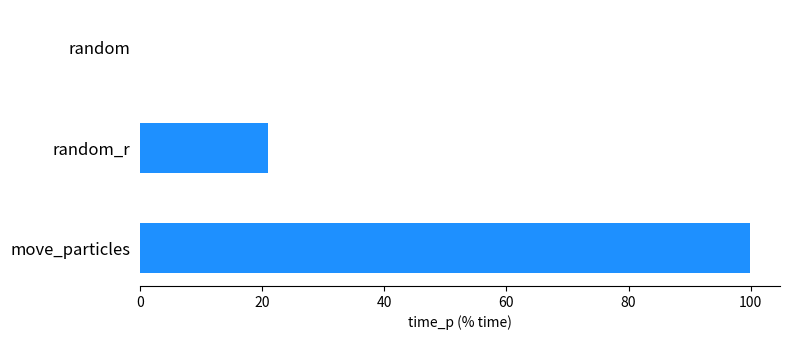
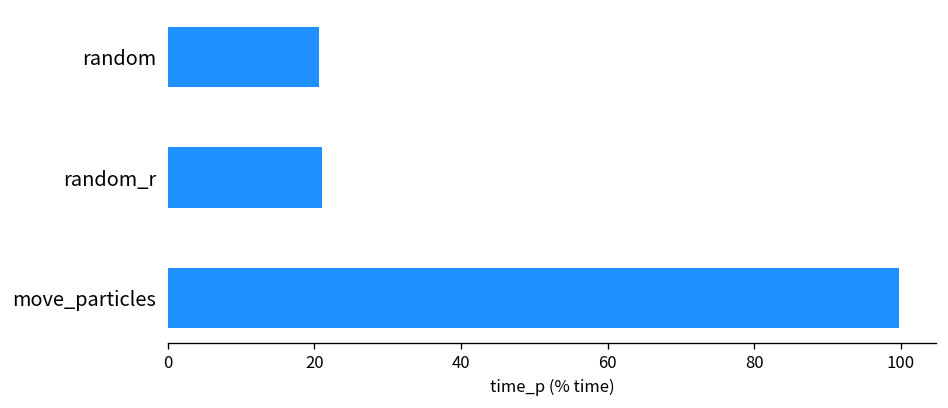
  {
-   "random": 0,
+   "random": 21,
    "random_r": 21,
    "move_particles": 100
  }
